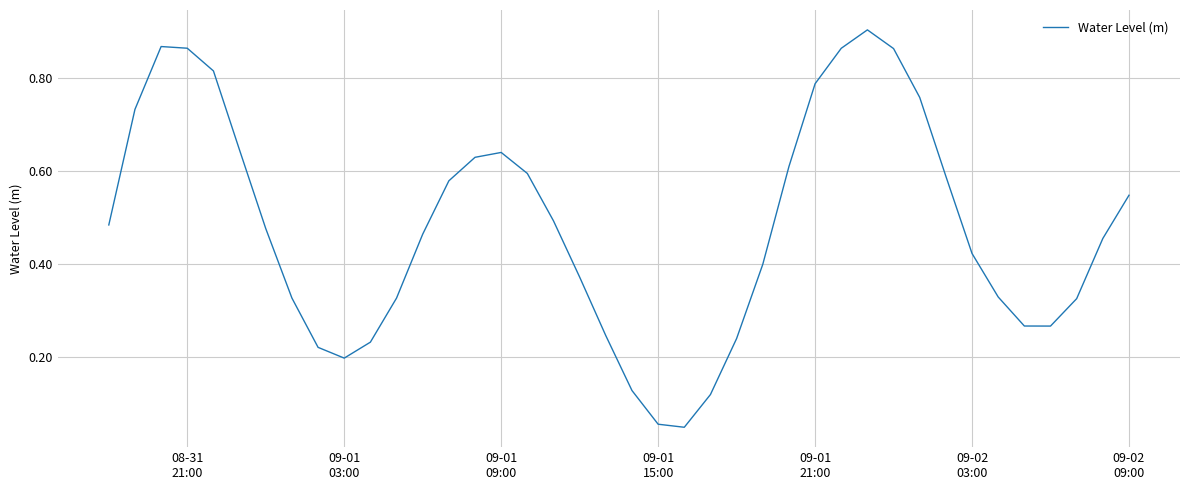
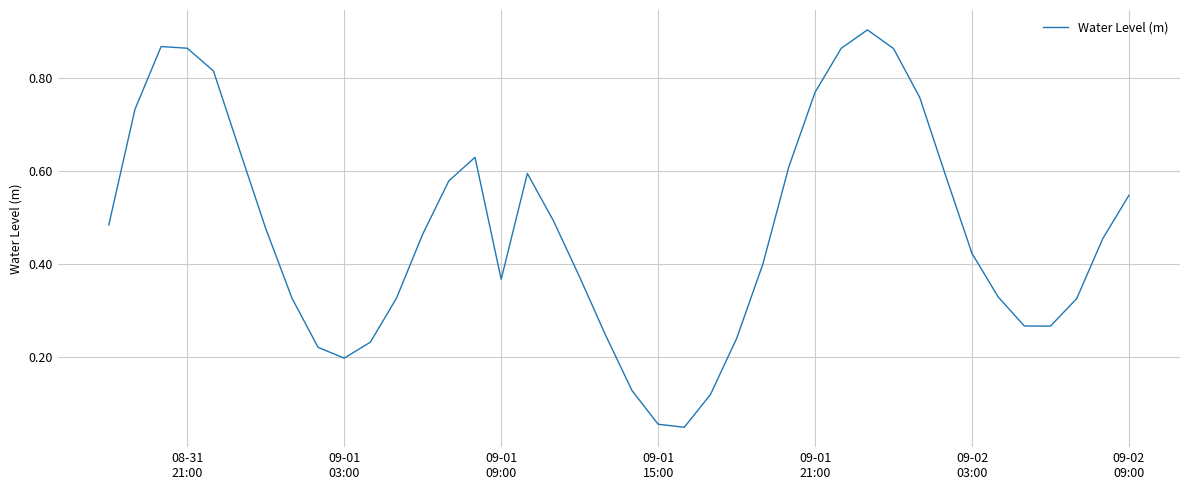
  {
    "08-31 21:00": 0.86,
    "09-01 03:00": 0.20,
-   "09-01 09:00": 0.64,
+   "09-01 09:00": 0.37,
    "09-01 15:00": 0.06,
-   "09-01 21:00": 0.79,
+   "09-01 21:00": 0.77,
    "09-02 03:00": 0.42,
    "09-02 09:00": 0.55
  }
